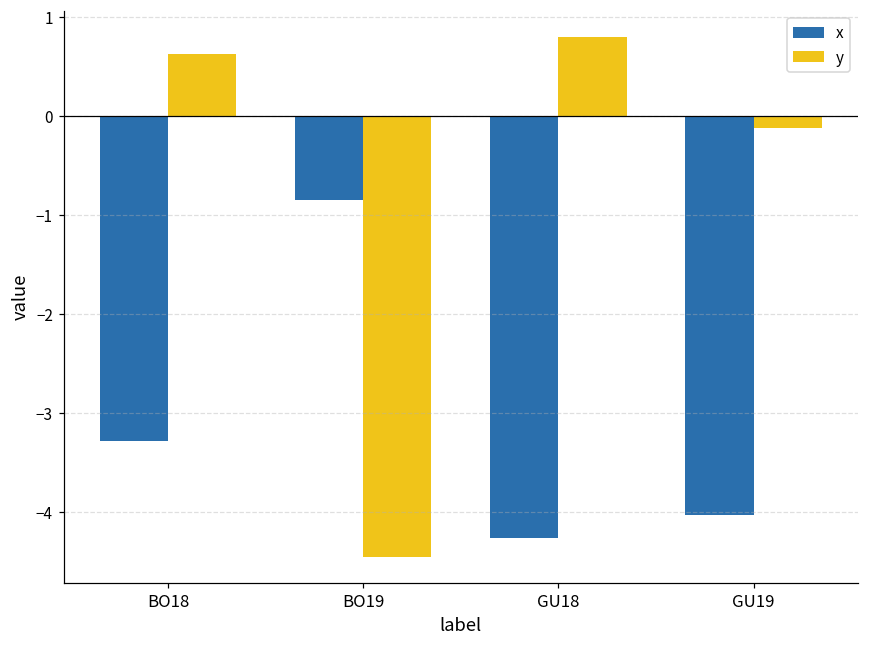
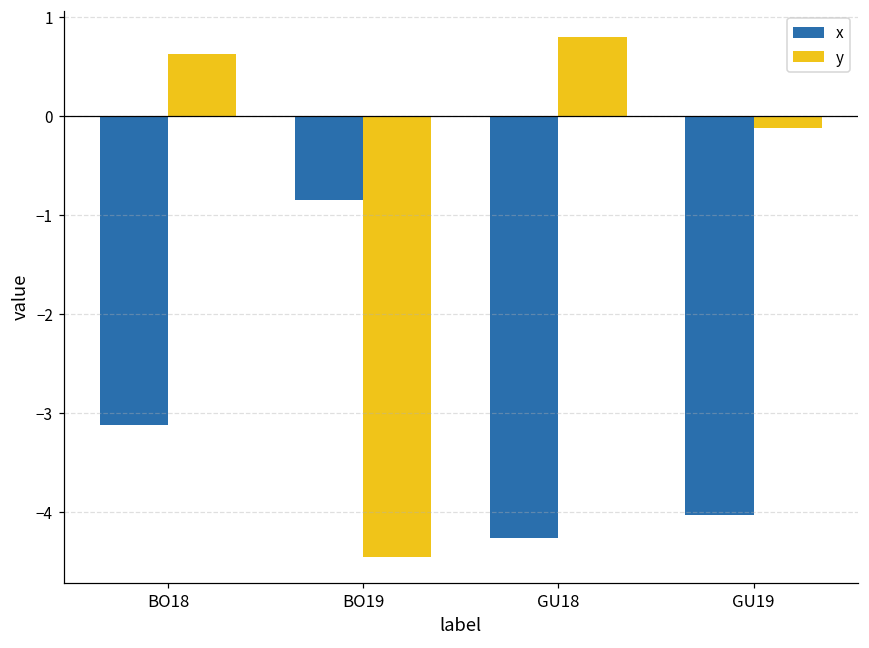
  {
    "x": {
-     "BO18": -3.3,
+     "BO18": -3.1,
      "BO19": -0.8,
      "GU18": -4.3,
      "GU19": -4.0
    },
    "y": {
      "BO18": 0.6,
      "BO19": -4.5,
      "GU18": 0.8,
      "GU19": -0.1
    }
  }
